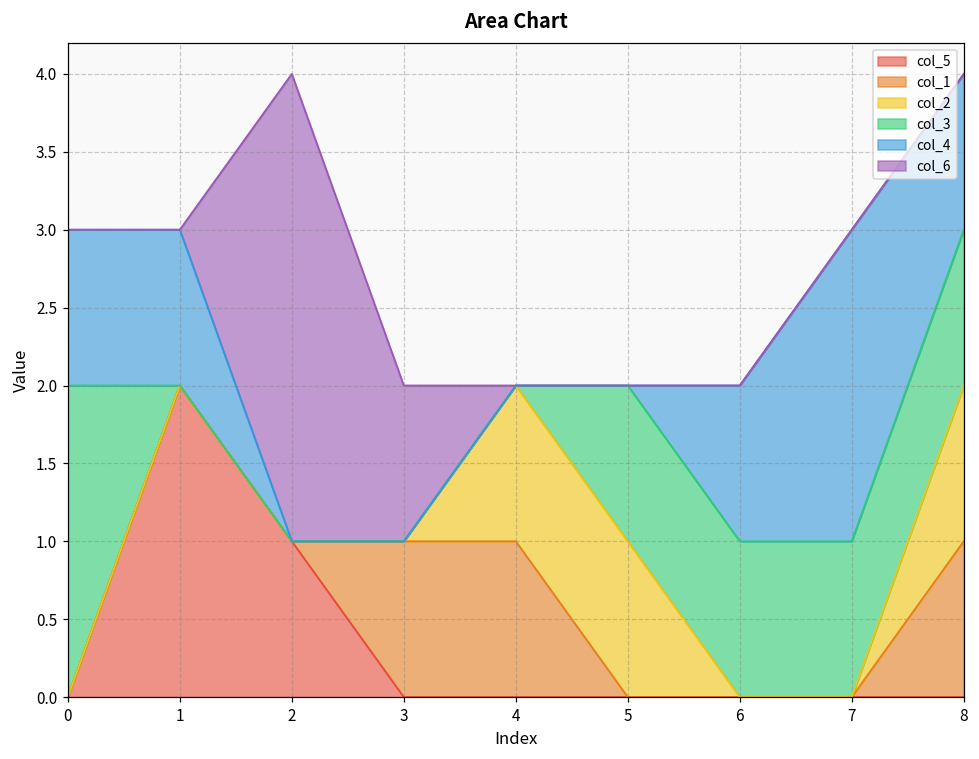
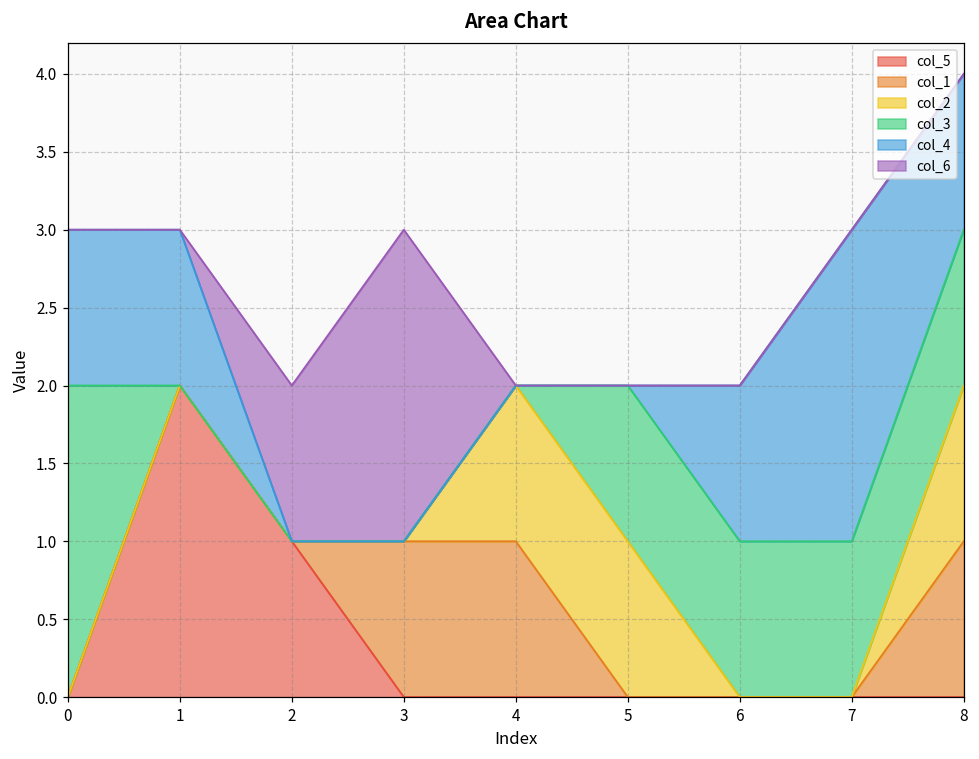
  {
    "col_2": {
      "5": 1,
      "8": 2
    },
    "col_3": {
      "0": 2,
      "6": 1,
      "7": 1,
      "8": 1
    },
    "col_6": {
-     "2": 3,
-     "3": 1
+     "2": 1,
+     "3": 2
    }
  }
